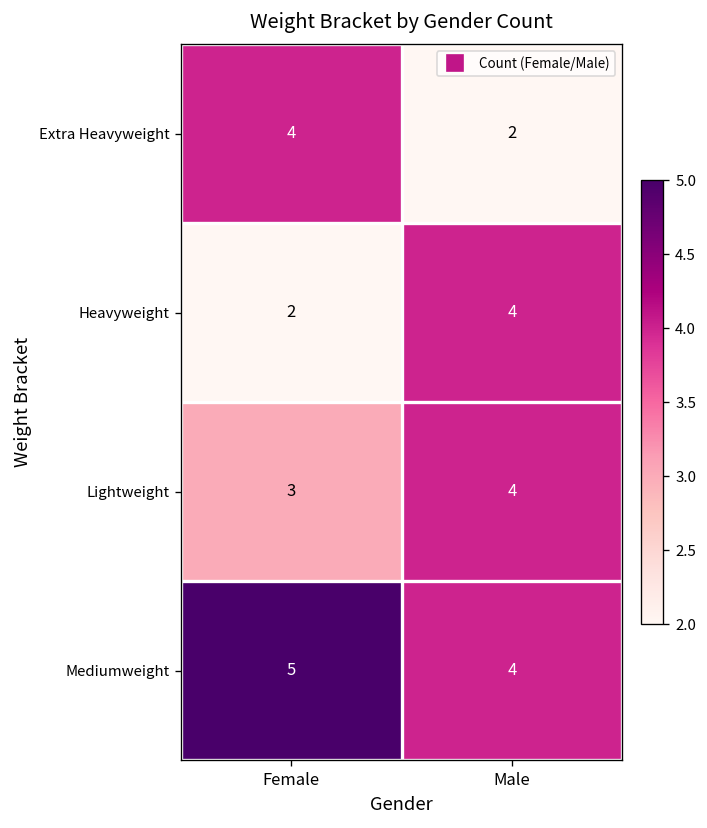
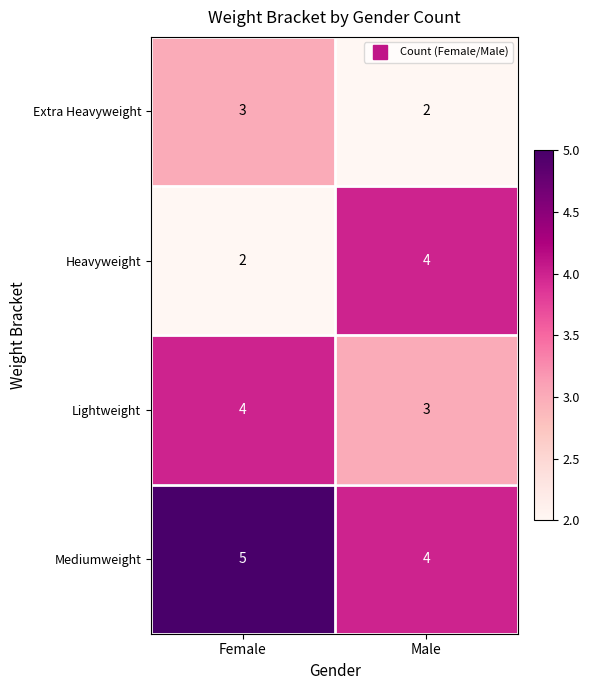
  {
    "Extra Heavyweight": {
-     "Female": 4,
+     "Female": 3,
      "Male": 2
    },
    "Heavyweight": {
      "Female": 2,
      "Male": 4
    },
    "Lightweight": {
-     "Female": 3,
-     "Male": 4
+     "Female": 4,
+     "Male": 3
    },
    "Mediumweight": {
      "Female": 5,
      "Male": 4
    }
  }
